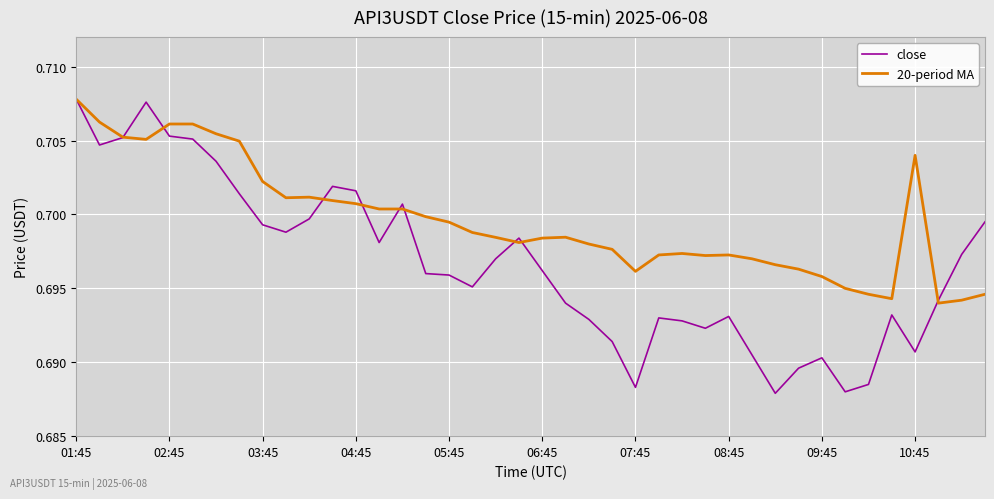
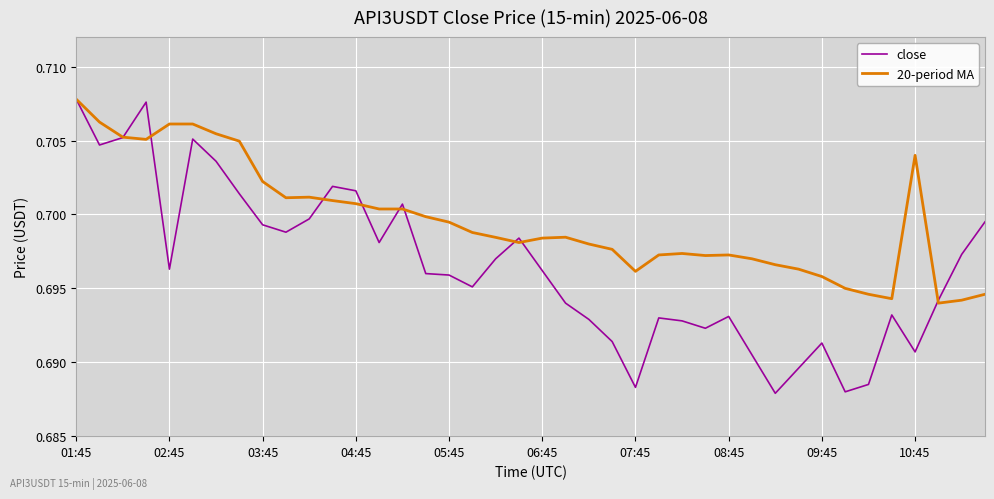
  {
    "close": {
-     "02:45": 0.7053,
+     "02:45": 0.6963,
      "03:45": 0.6993,
      "04:45": 0.7016,
      "05:45": 0.6959,
      "06:45": 0.6962,
      "07:45": 0.6883,
      "08:45": 0.6931,
-     "09:45": 0.6903,
+     "09:45": 0.6913,
      "10:45": 0.6907
    },
    "20-period MA": {
      "02:45": 0.7061,
      "03:45": 0.7022,
      "04:45": 0.7007,
      "05:45": 0.6995,
      "06:45": 0.6984,
      "07:45": 0.6962,
      "08:45": 0.6973,
      "09:45": 0.6958,
      "10:45": 0.7040
    }
  }
